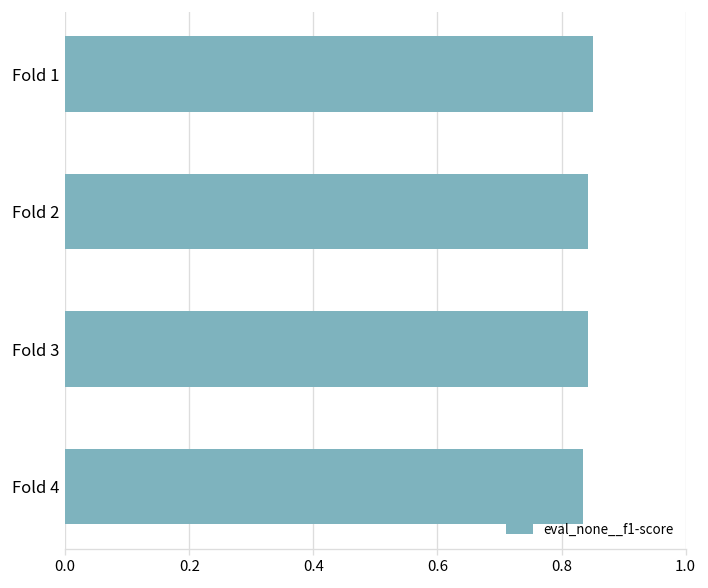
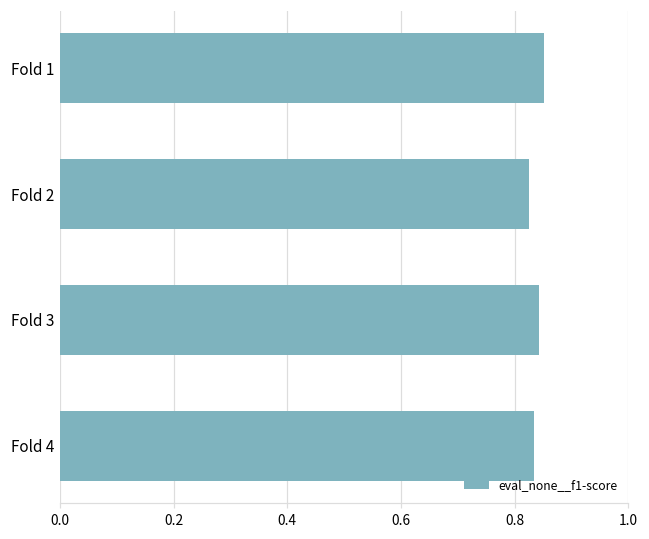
  {
    "Fold 1": 0.85,
-   "Fold 2": 0.84,
+   "Fold 2": 0.83,
    "Fold 3": 0.84,
    "Fold 4": 0.83
  }
